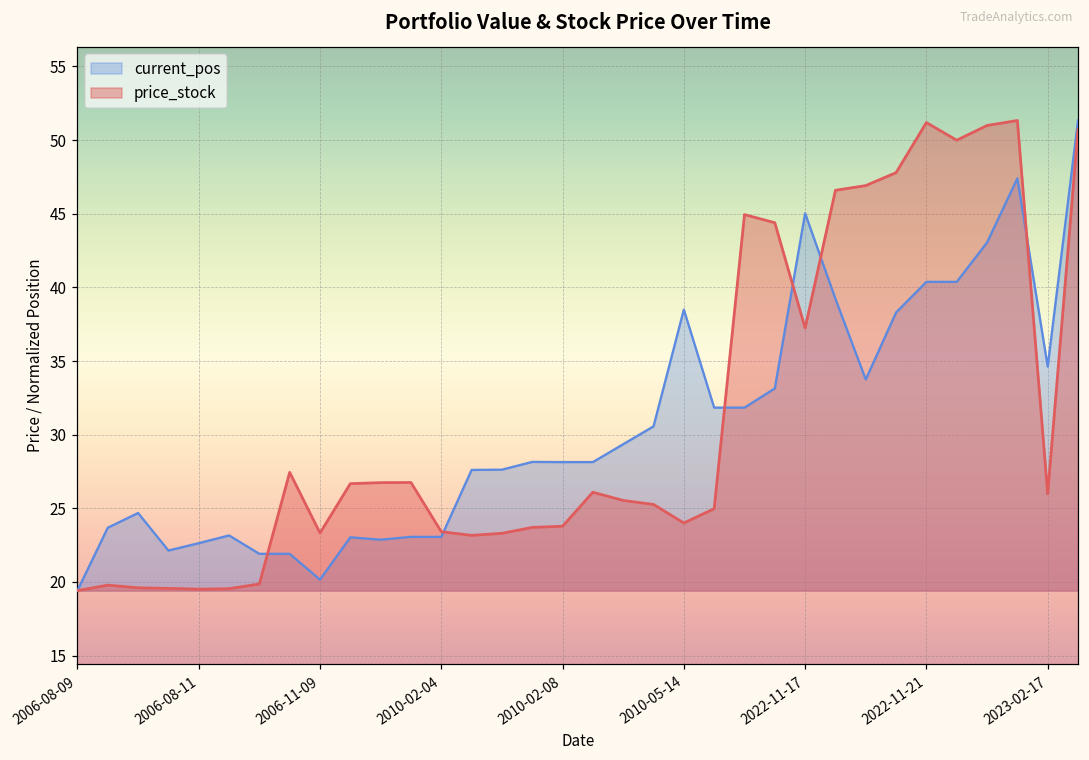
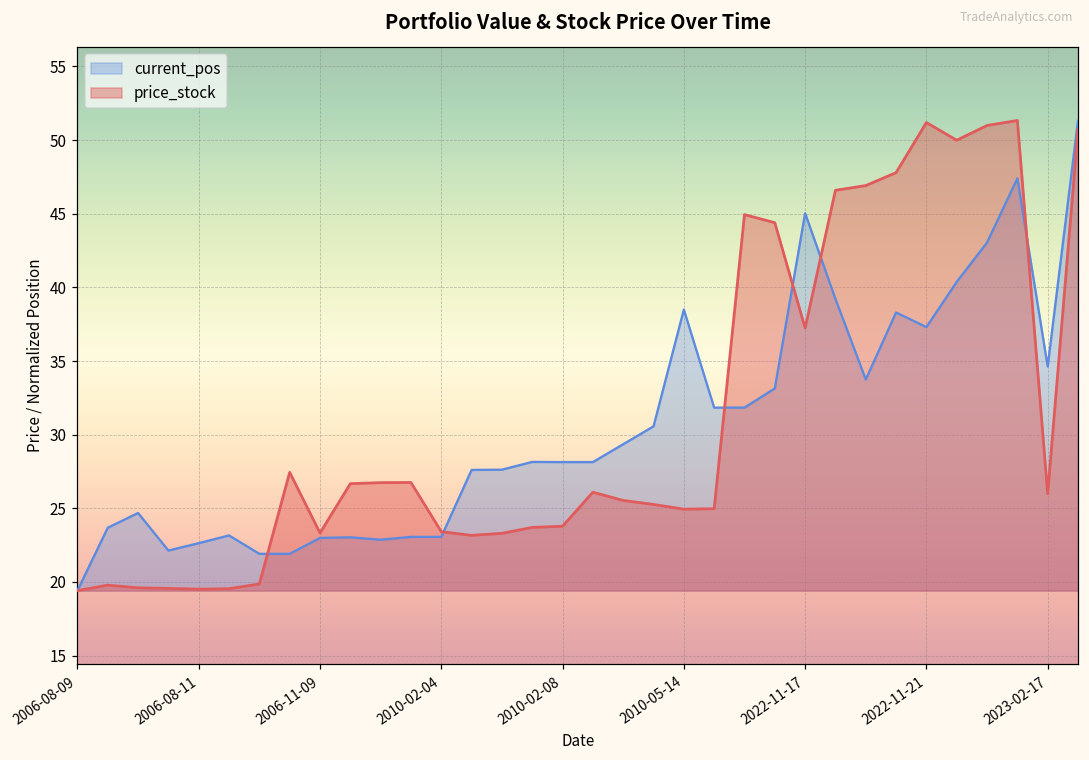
  {
    "current_pos": {
      "2006-08-11": 22.6,
-     "2006-11-09": 20.2,
+     "2006-11-09": 23.0,
      "2010-02-04": 23.1,
      "2010-02-08": 28.1,
      "2010-05-14": 38.5,
      "2022-11-17": 45.0,
-     "2022-11-21": 40.4,
+     "2022-11-21": 37.3,
      "2023-02-17": 34.6
    },
    "price_stock": {
      "2006-08-11": 19.5,
      "2006-11-09": 23.3,
      "2010-02-04": 23.4,
      "2010-02-08": 23.8,
-     "2010-05-14": 24.0,
+     "2010-05-14": 24.9,
      "2022-11-17": 37.2,
      "2022-11-21": 51.2,
      "2023-02-17": 26.0
    }
  }
